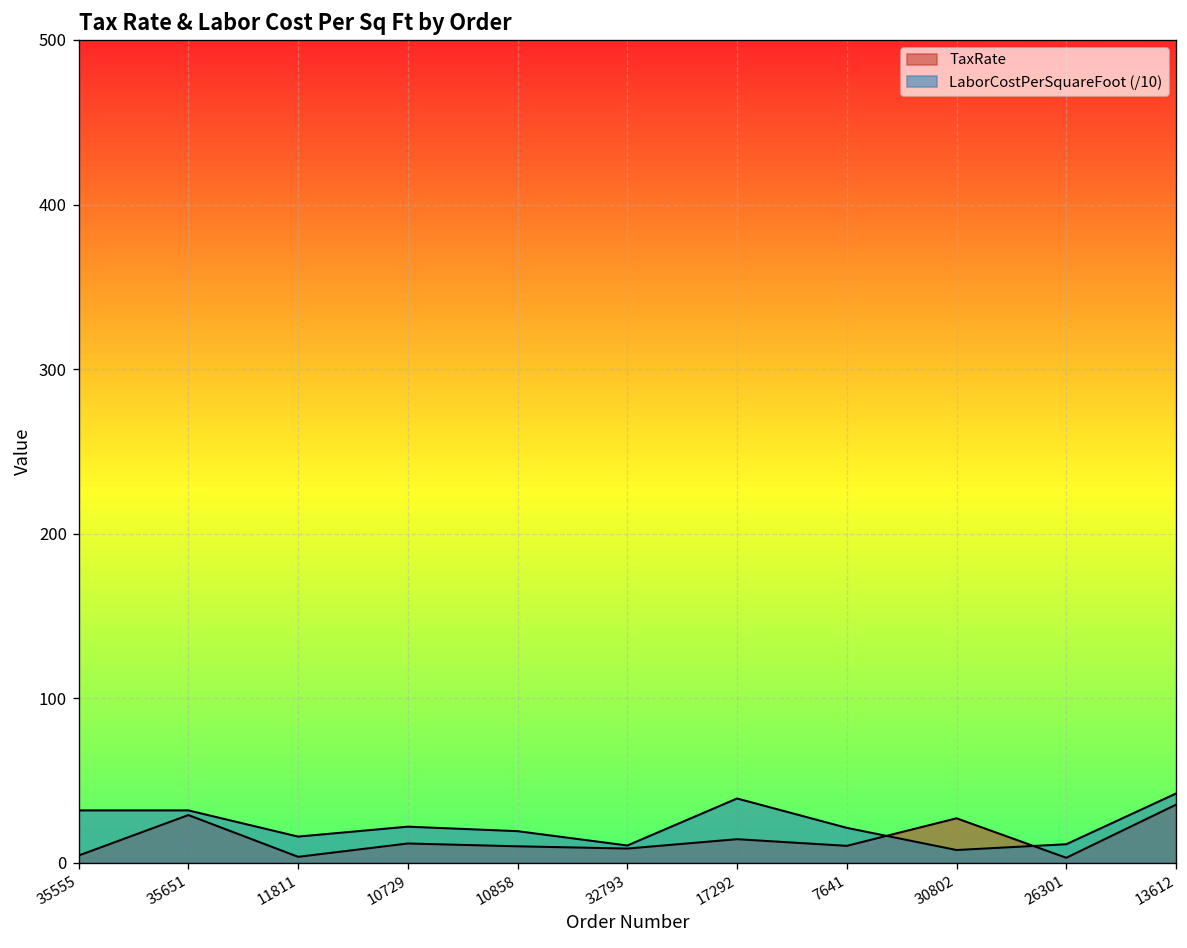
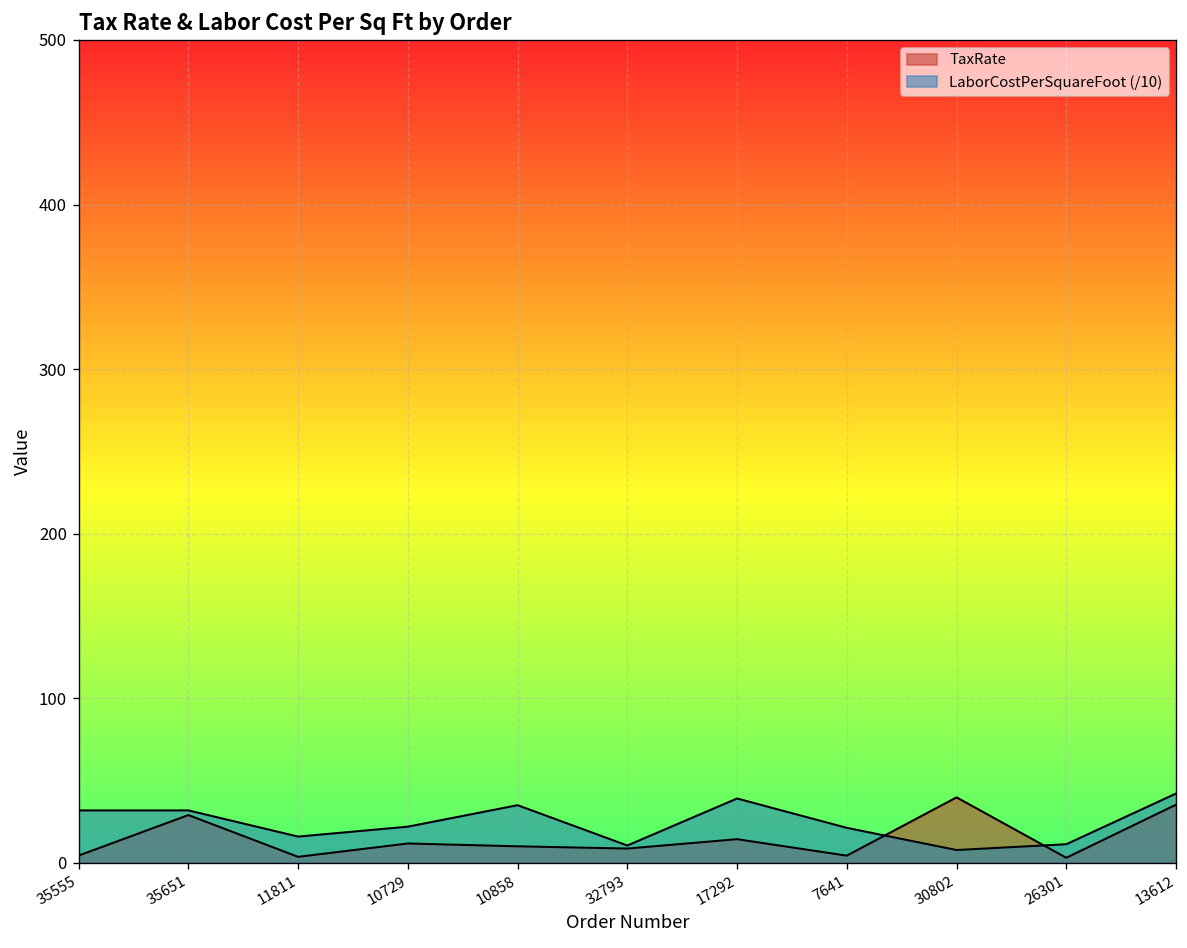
  {
    "TaxRate": {
      "35555": 4,
      "35651": 29,
      "11811": 4,
      "10729": 12,
      "10858": 10,
      "17292": 14,
-     "7641": 10,
-     "30802": 27,
+     "7641": 4,
+     "30802": 40,
      "26301": 3,
      "13612": 35
    },
    "LaborCostPerSquareFoot (/10)": {
      "35555": 32,
      "35651": 32,
      "11811": 16,
      "10729": 22,
-     "10858": 19,
+     "10858": 35,
      "17292": 39,
      "7641": 21,
      "30802": 8,
      "26301": 11,
      "13612": 42
    }
  }
